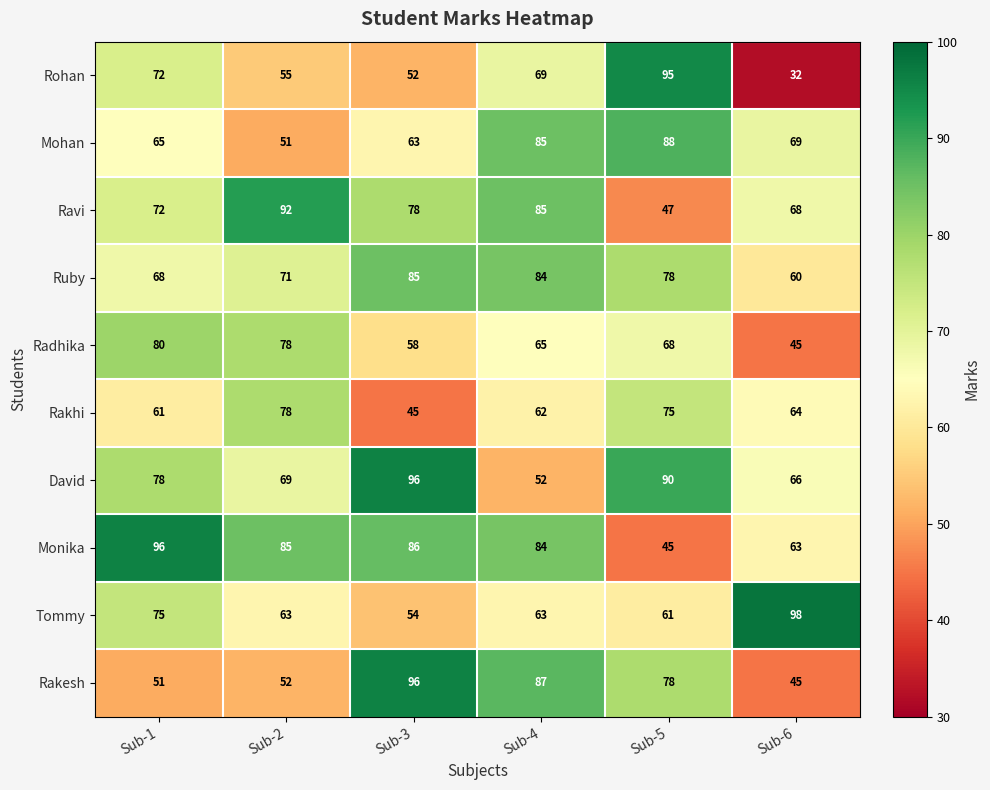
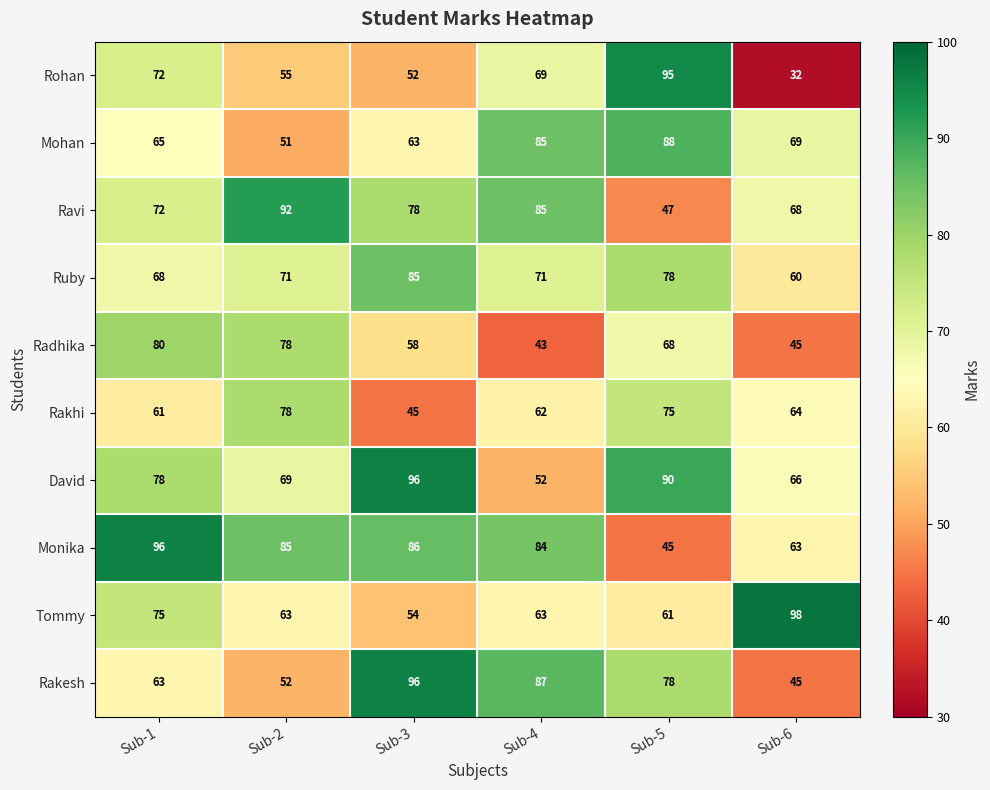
  {
    "Rohan": {
      "Sub-1": 72,
      "Sub-2": 55,
      "Sub-3": 52,
      "Sub-4": 69,
      "Sub-5": 95,
      "Sub-6": 32
    },
    "Mohan": {
      "Sub-1": 65,
      "Sub-2": 51,
      "Sub-3": 63,
      "Sub-4": 85,
      "Sub-5": 88,
      "Sub-6": 69
    },
    "Ravi": {
      "Sub-1": 72,
      "Sub-2": 92,
      "Sub-3": 78,
      "Sub-4": 85,
      "Sub-5": 47,
      "Sub-6": 68
    },
    "Ruby": {
      "Sub-1": 68,
      "Sub-2": 71,
      "Sub-3": 85,
-     "Sub-4": 84,
+     "Sub-4": 71,
      "Sub-5": 78,
      "Sub-6": 60
    },
    "Radhika": {
      "Sub-1": 80,
      "Sub-2": 78,
      "Sub-3": 58,
-     "Sub-4": 65,
+     "Sub-4": 43,
      "Sub-5": 68,
      "Sub-6": 45
    },
    "Rakhi": {
      "Sub-1": 61,
      "Sub-2": 78,
      "Sub-3": 45,
      "Sub-4": 62,
      "Sub-5": 75,
      "Sub-6": 64
    },
    "David": {
      "Sub-1": 78,
      "Sub-2": 69,
      "Sub-3": 96,
      "Sub-4": 52,
      "Sub-5": 90,
      "Sub-6": 66
    },
    "Monika": {
      "Sub-1": 96,
      "Sub-2": 85,
      "Sub-3": 86,
      "Sub-4": 84,
      "Sub-5": 45,
      "Sub-6": 63
    },
    "Tommy": {
      "Sub-1": 75,
      "Sub-2": 63,
      "Sub-3": 54,
      "Sub-4": 63,
      "Sub-5": 61,
      "Sub-6": 98
    },
    "Rakesh": {
-     "Sub-1": 51,
+     "Sub-1": 63,
      "Sub-2": 52,
      "Sub-3": 96,
      "Sub-4": 87,
      "Sub-5": 78,
      "Sub-6": 45
    }
  }
